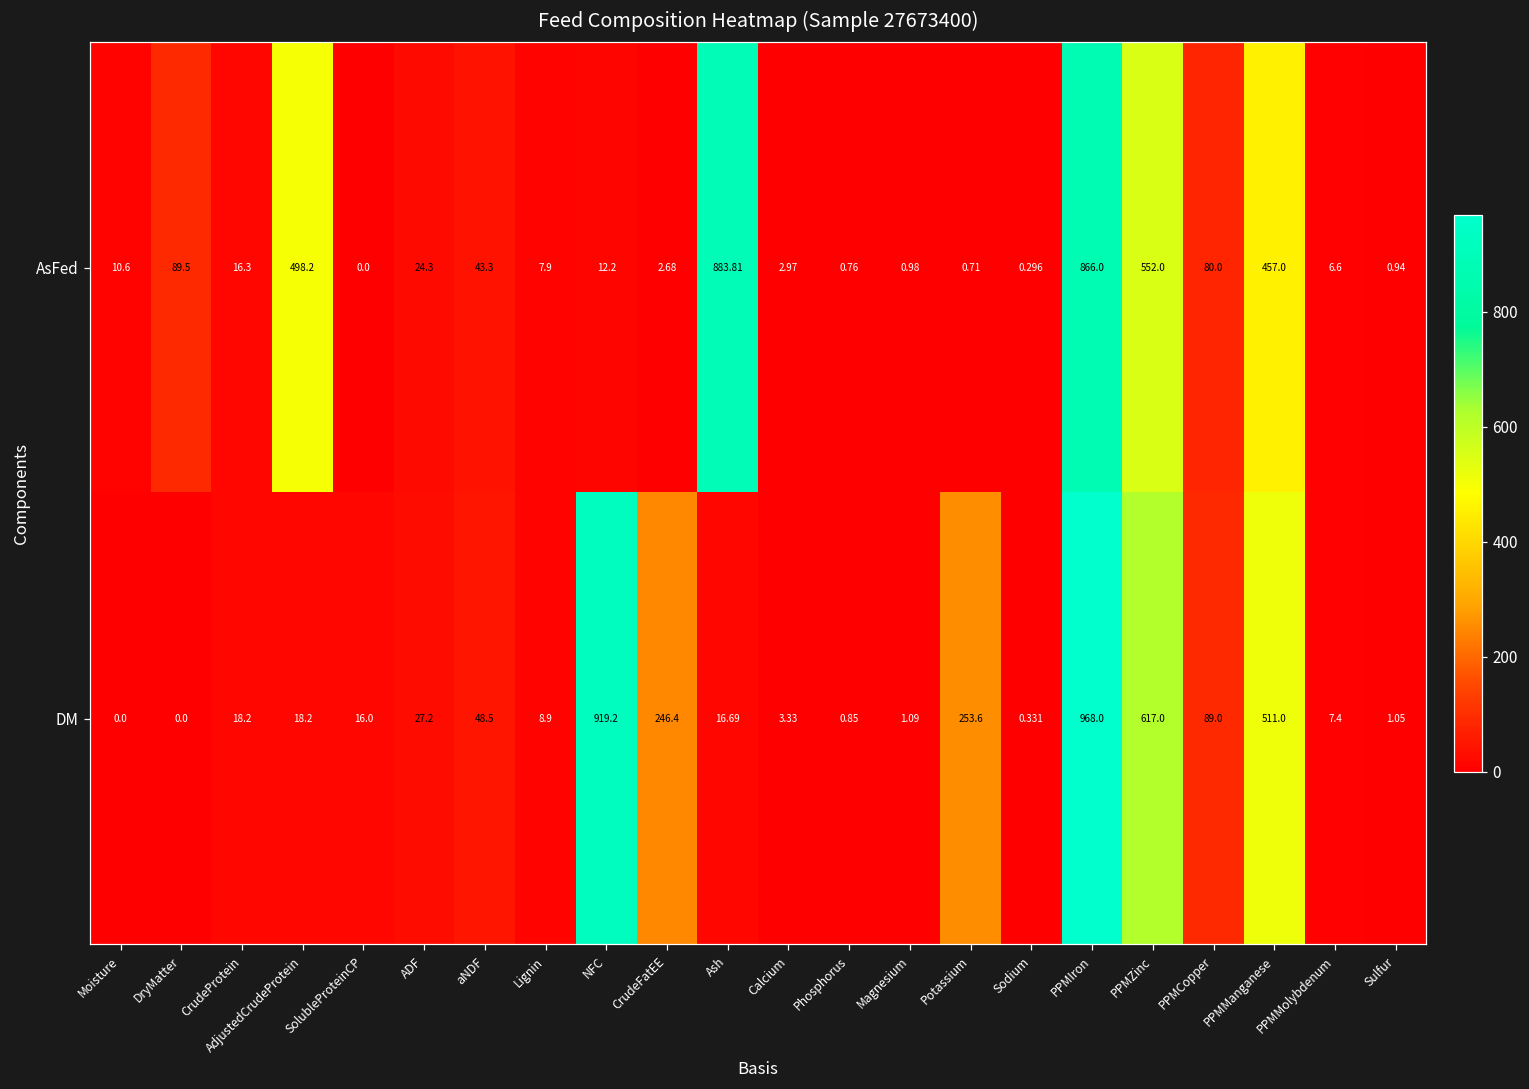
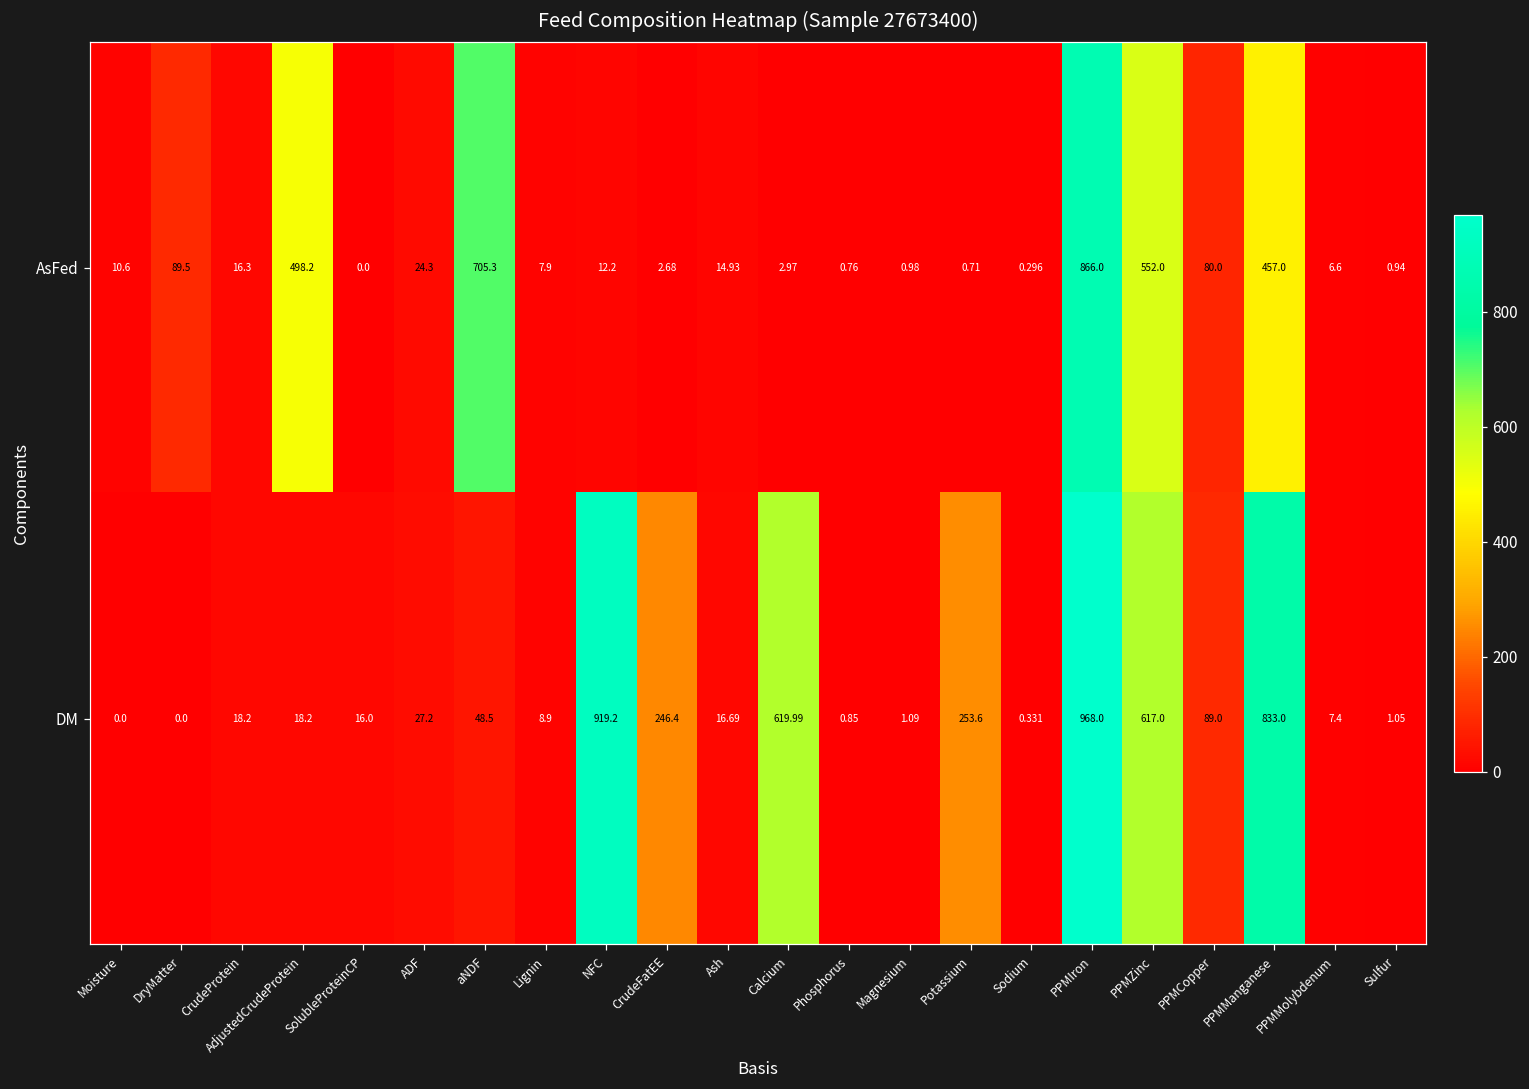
  {
    "AsFed": {
      "Moisture": 10.6,
      "DryMatter": 89.5,
      "CrudeProtein": 16.3,
      "AdjustedCrudeProtein": 498.2,
      "SolubleProteinCP": 0.0,
      "ADF": 24.3,
-     "aNDF": 43.3,
+     "aNDF": 705.3,
      "Lignin": 7.9,
      "NFC": 12.2,
      "CrudeFatEE": 2.68,
-     "Ash": 883.81,
+     "Ash": 14.93,
      "Calcium": 2.97,
      "Phosphorus": 0.76,
      "Magnesium": 0.98,
      "Potassium": 0.71,
      "Sodium": 0.296,
      "PPMIron": 866.0,
      "PPMZinc": 552.0,
      "PPMCopper": 80.0,
      "PPMManganese": 457.0,
      "PPMMolybdenum": 6.6,
      "Sulfur": 0.94
    },
    "DM": {
      "Moisture": 0.0,
      "DryMatter": 0.0,
      "CrudeProtein": 18.2,
      "AdjustedCrudeProtein": 18.2,
      "SolubleProteinCP": 16.0,
      "ADF": 27.2,
      "aNDF": 48.5,
      "Lignin": 8.9,
      "NFC": 919.2,
      "CrudeFatEE": 246.4,
      "Ash": 16.69,
-     "Calcium": 3.33,
+     "Calcium": 619.99,
      "Phosphorus": 0.85,
      "Magnesium": 1.09,
      "Potassium": 253.6,
      "Sodium": 0.331,
      "PPMIron": 968.0,
      "PPMZinc": 617.0,
      "PPMCopper": 89.0,
-     "PPMManganese": 511.0,
+     "PPMManganese": 833.0,
      "PPMMolybdenum": 7.4,
      "Sulfur": 1.05
    }
  }
